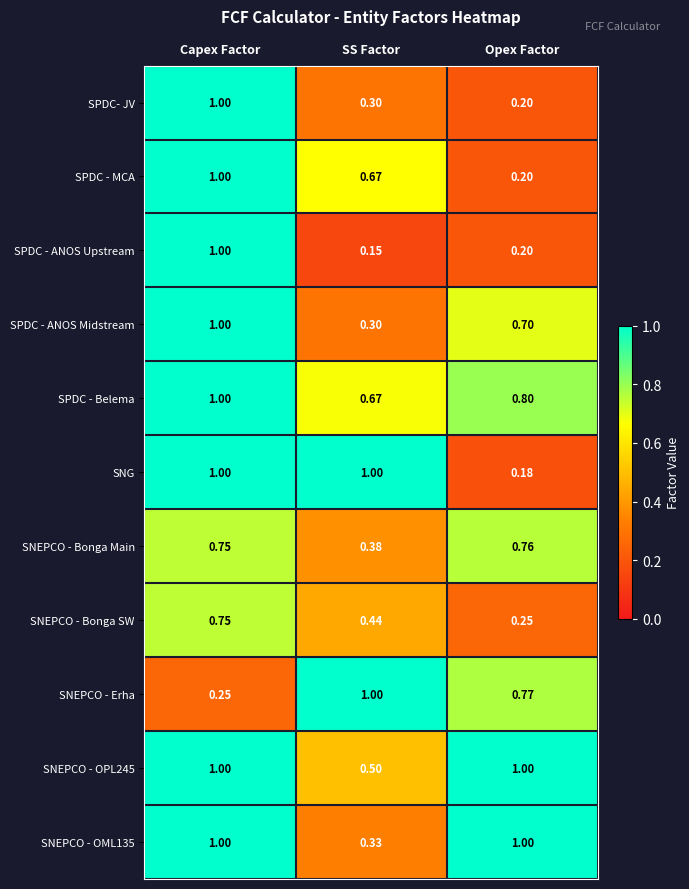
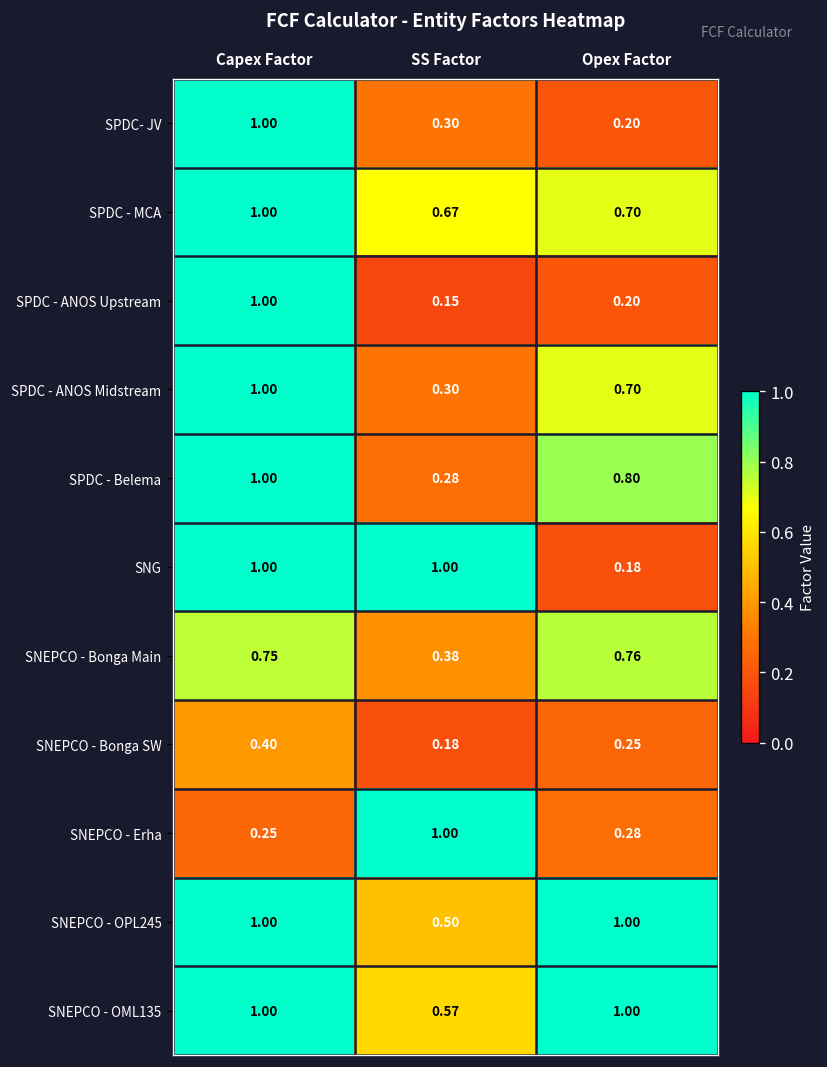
  {
    "SPDC- JV": {
      "Capex Factor": 1.00,
      "SS Factor": 0.30,
      "Opex Factor": 0.20
    },
    "SPDC - MCA": {
      "Capex Factor": 1.00,
      "SS Factor": 0.67,
-     "Opex Factor": 0.20
+     "Opex Factor": 0.70
    },
    "SPDC - ANOS Upstream": {
      "Capex Factor": 1.00,
      "SS Factor": 0.15,
      "Opex Factor": 0.20
    },
    "SPDC - ANOS Midstream": {
      "Capex Factor": 1.00,
      "SS Factor": 0.30,
      "Opex Factor": 0.70
    },
    "SPDC - Belema": {
      "Capex Factor": 1.00,
-     "SS Factor": 0.67,
+     "SS Factor": 0.28,
      "Opex Factor": 0.80
    },
    "SNG": {
      "Capex Factor": 1.00,
      "SS Factor": 1.00,
      "Opex Factor": 0.18
    },
    "SNEPCO - Bonga Main": {
      "Capex Factor": 0.75,
      "SS Factor": 0.38,
      "Opex Factor": 0.76
    },
    "SNEPCO - Bonga SW": {
-     "Capex Factor": 0.75,
-     "SS Factor": 0.44,
+     "Capex Factor": 0.40,
+     "SS Factor": 0.18,
      "Opex Factor": 0.25
    },
    "SNEPCO - Erha": {
      "Capex Factor": 0.25,
      "SS Factor": 1.00,
-     "Opex Factor": 0.77
+     "Opex Factor": 0.28
    },
    "SNEPCO - OPL245": {
      "Capex Factor": 1.00,
      "SS Factor": 0.50,
      "Opex Factor": 1.00
    },
    "SNEPCO - OML135": {
      "Capex Factor": 1.00,
-     "SS Factor": 0.33,
+     "SS Factor": 0.57,
      "Opex Factor": 1.00
    }
  }
